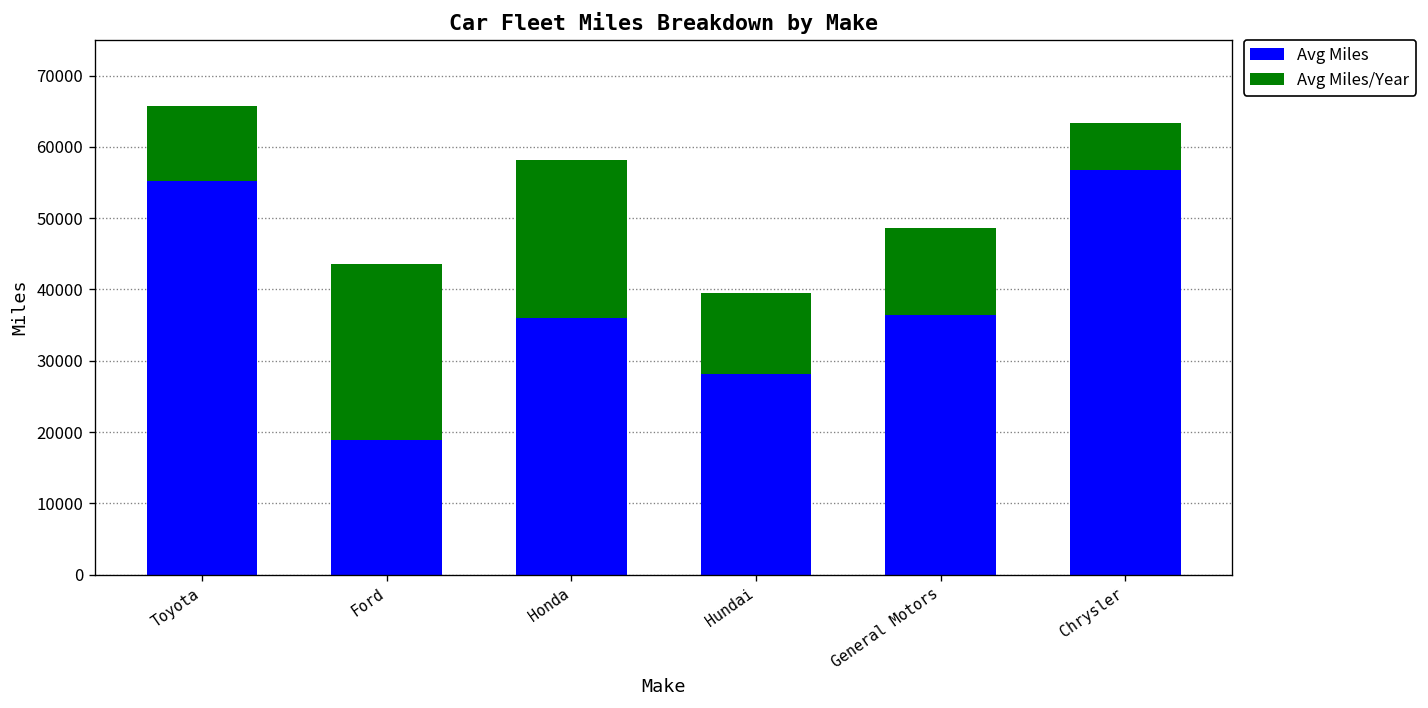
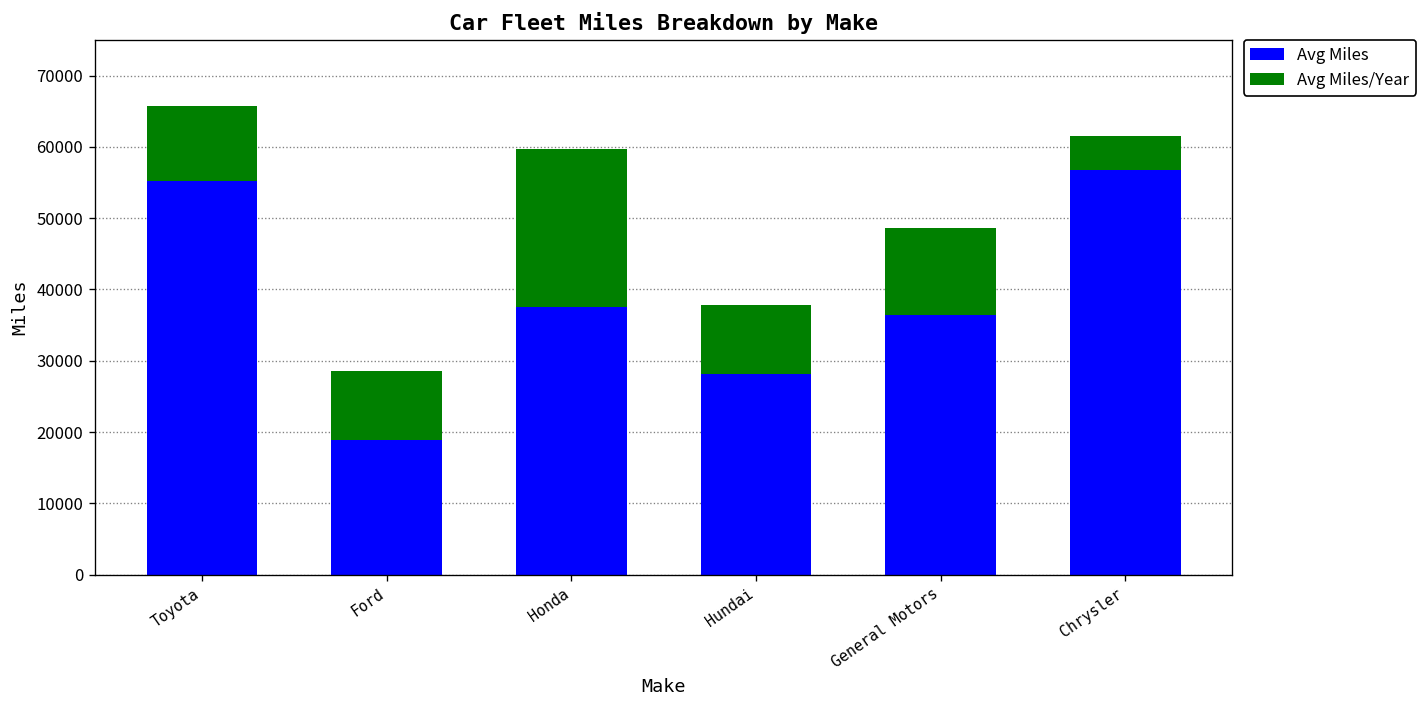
  {
    "Avg Miles": {
      "Toyota": 55000,
      "Ford": 19000,
-     "Honda": 36000,
+     "Honda": 38000,
      "Hundai": 28000,
      "General Motors": 36000,
      "Chrysler": 57000
    },
    "Avg Miles/Year": {
      "Toyota": 11000,
-     "Ford": 25000,
+     "Ford": 10000,
      "Honda": 22000,
-     "Hundai": 11000,
+     "Hundai": 10000,
      "General Motors": 12000,
-     "Chrysler": 7000
+     "Chrysler": 5000
    }
  }
